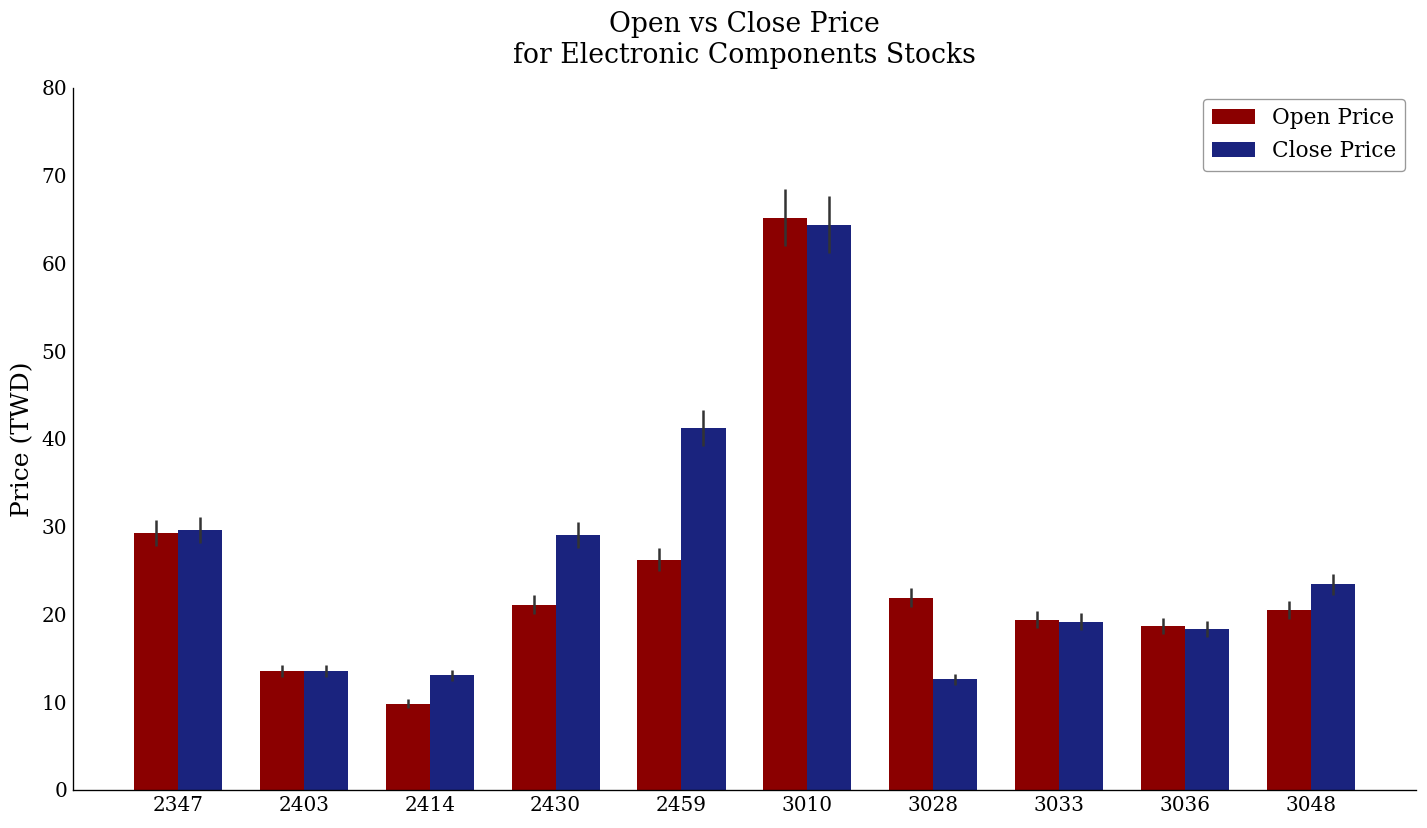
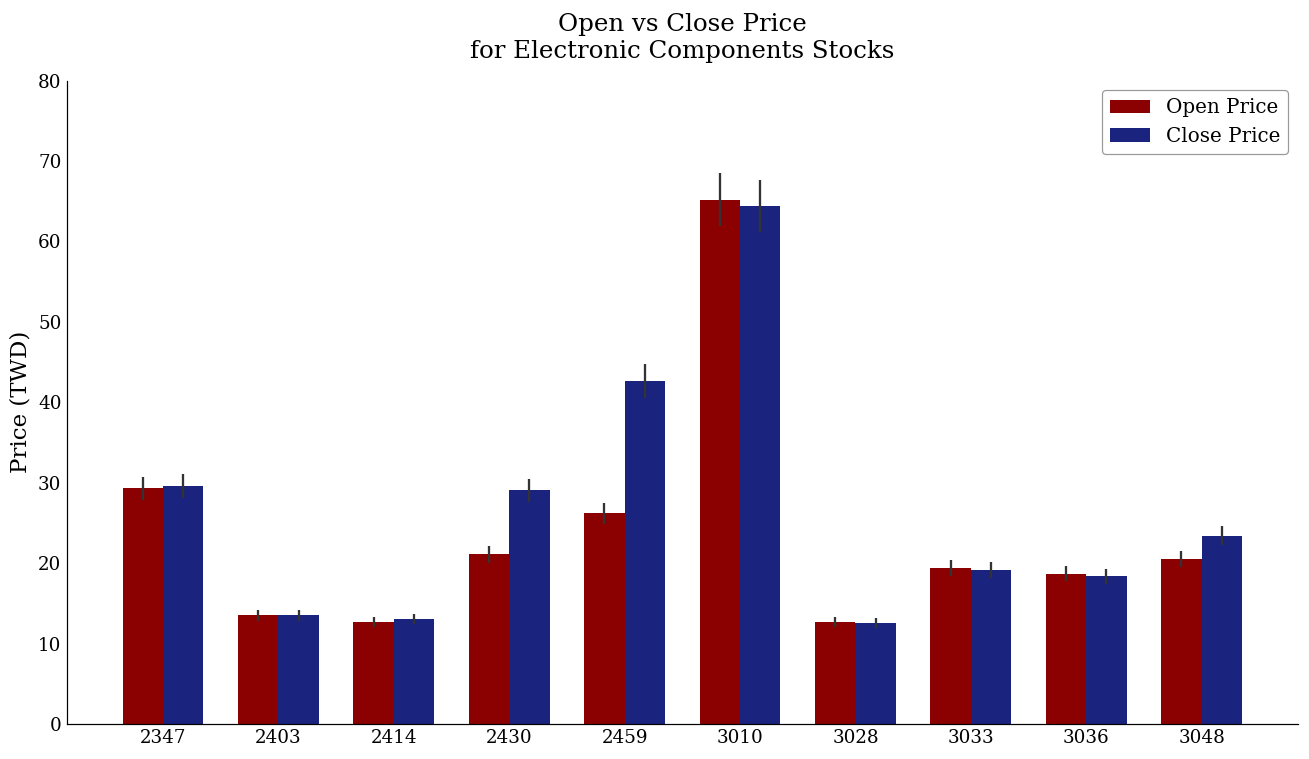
  {
    "Open Price": {
      "2347": 29,
      "2403": 14,
-     "2414": 10,
+     "2414": 13,
      "2430": 21,
      "2459": 26,
      "3010": 65,
-     "3028": 22,
+     "3028": 13,
      "3033": 19,
      "3036": 19,
      "3048": 21
    },
    "Close Price": {
      "2347": 30,
      "2403": 14,
      "2414": 13,
      "2430": 29,
-     "2459": 41,
+     "2459": 43,
      "3010": 64,
      "3028": 13,
      "3033": 19,
      "3036": 18,
      "3048": 23
    }
  }
